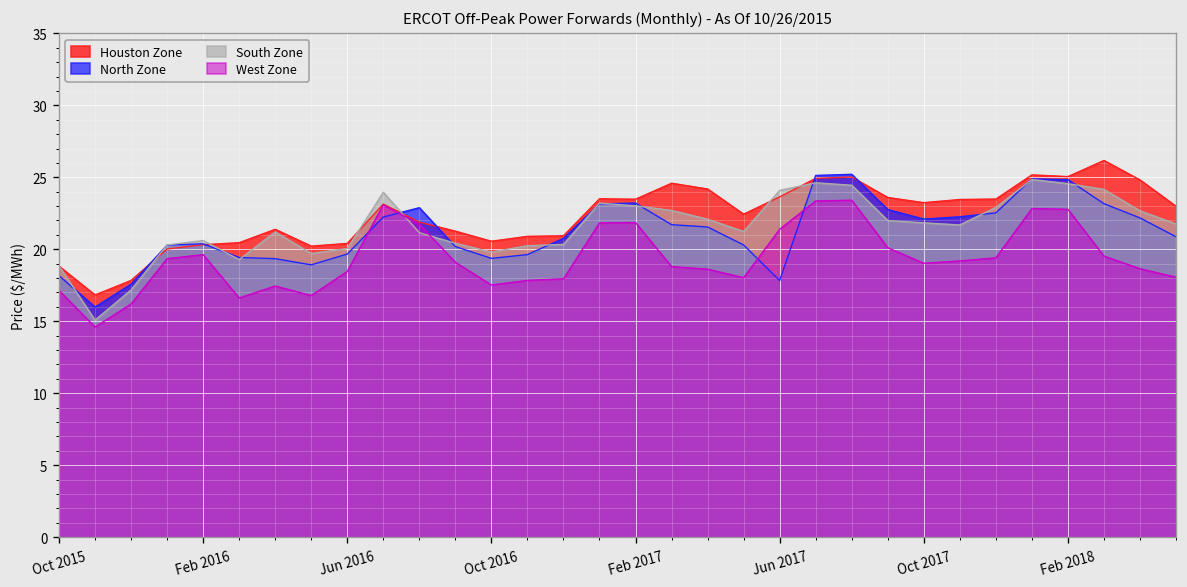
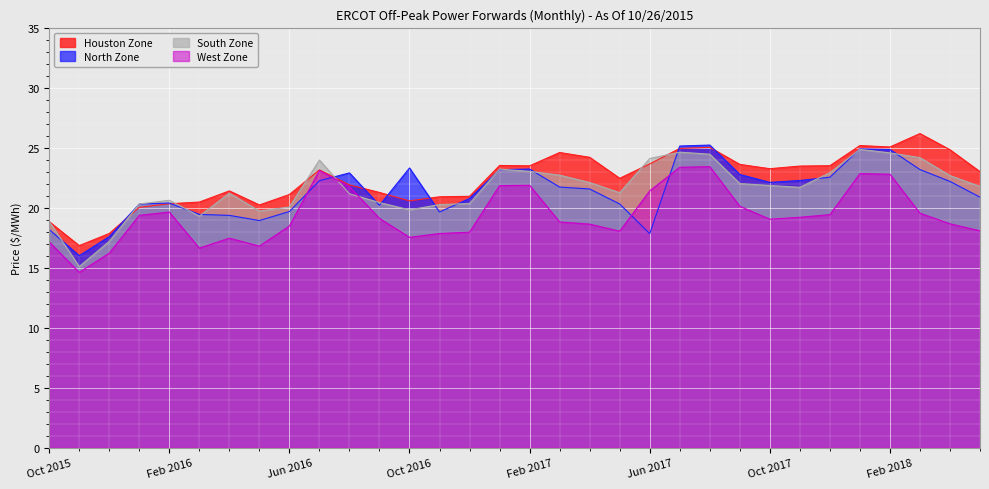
  {
    "Houston Zone": {
-     "Jun 2016": 20.4,
+     "Jun 2016": 21.1,
      "Oct 2016": 20.6,
      "Feb 2017": 23.5,
      "Jun 2017": 23.6,
      "Oct 2017": 23.2
    },
    "North Zone": {
      "Oct 2015": 18.2,
      "Jun 2016": 19.7,
-     "Oct 2016": 19.4,
+     "Oct 2016": 23.3,
      "Jun 2017": 17.8,
      "Oct 2017": 22.1
    },
    "South Zone": {
      "Feb 2016": 20.6,
      "Jun 2016": 20.1,
      "Oct 2016": 19.8,
      "Jun 2017": 24.1,
      "Oct 2017": 21.8,
      "Feb 2018": 24.6
    },
    "West Zone": {
      "Oct 2015": 17.1,
      "Feb 2016": 19.6,
      "Jun 2016": 18.5,
      "Oct 2016": 17.5,
      "Feb 2017": 21.9,
      "Jun 2017": 21.4,
      "Oct 2017": 19.0,
      "Feb 2018": 22.8
    }
  }
